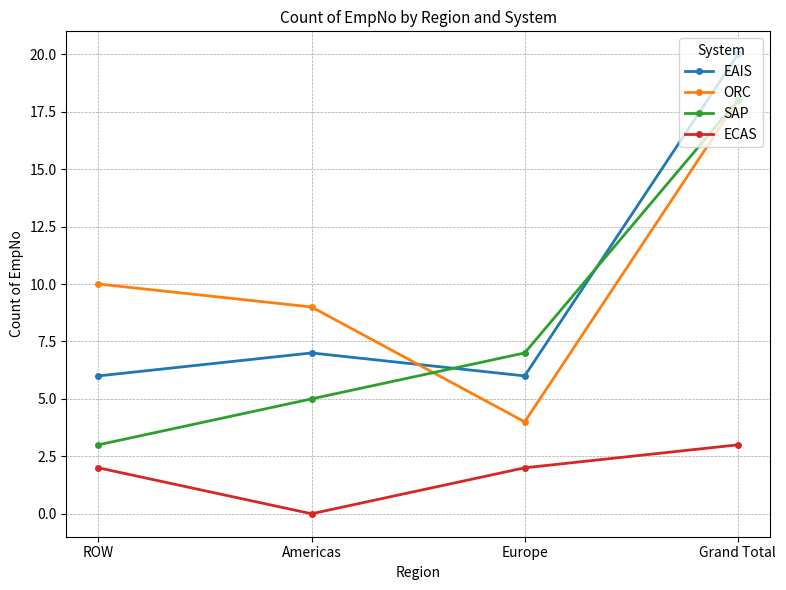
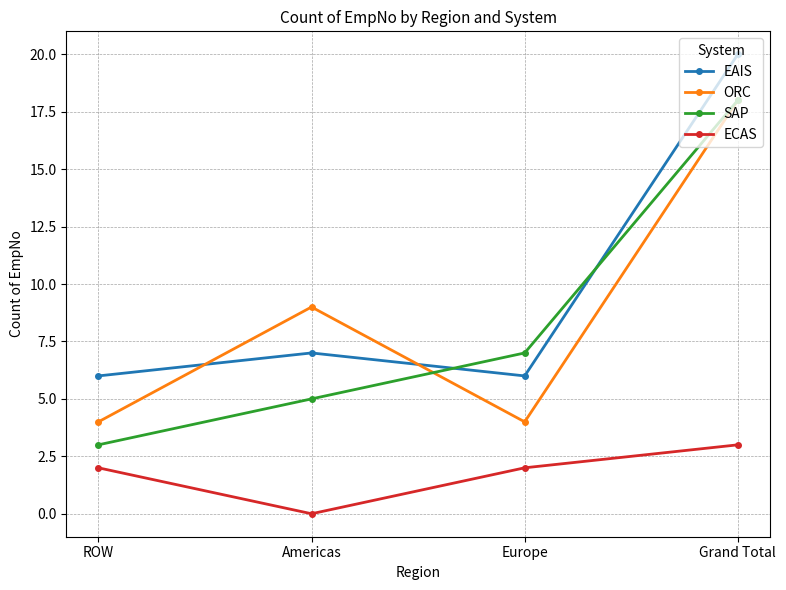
  {
    "EAIS": {
      "ROW": 6,
      "Americas": 7,
      "Europe": 6
    },
    "ORC": {
-     "ROW": 10,
+     "ROW": 4,
      "Americas": 9,
      "Europe": 4
    },
    "SAP": {
      "ROW": 3,
      "Americas": 5,
      "Europe": 7
    },
    "ECAS": {
      "ROW": 2,
      "Americas": 0,
      "Europe": 2,
      "Grand Total": 3
    }
  }
